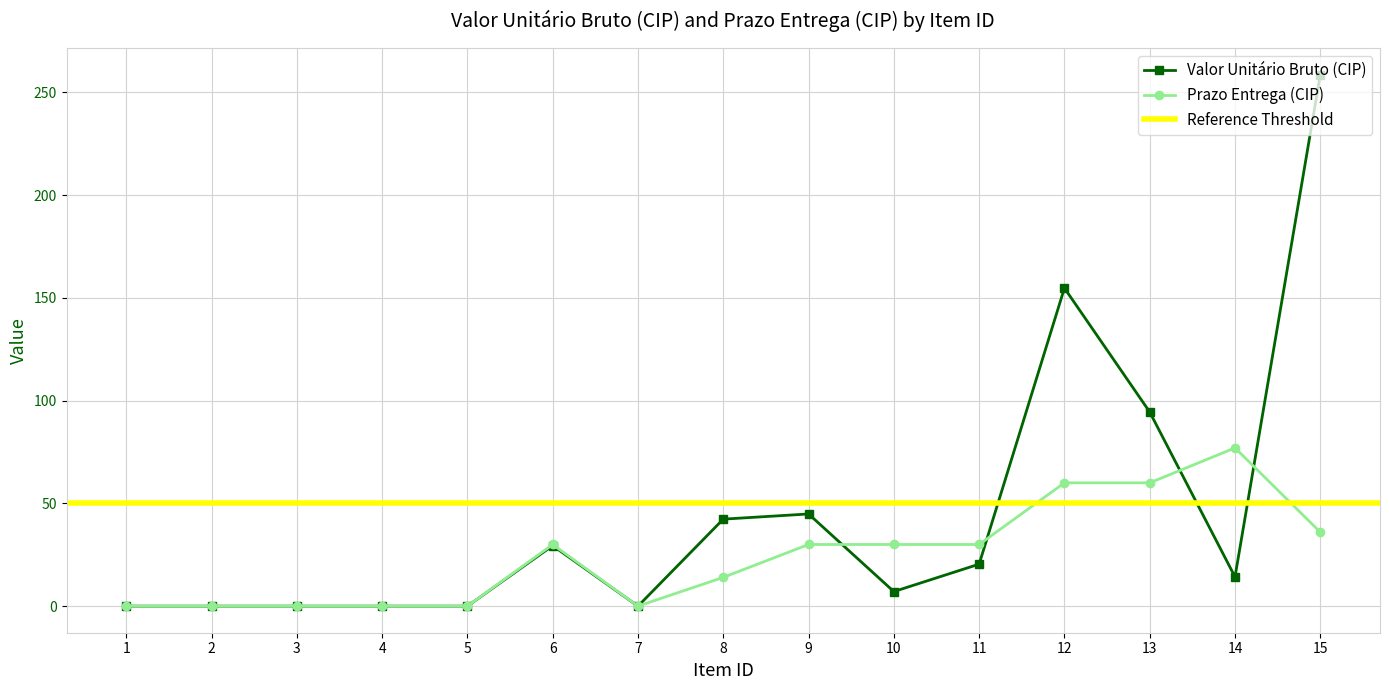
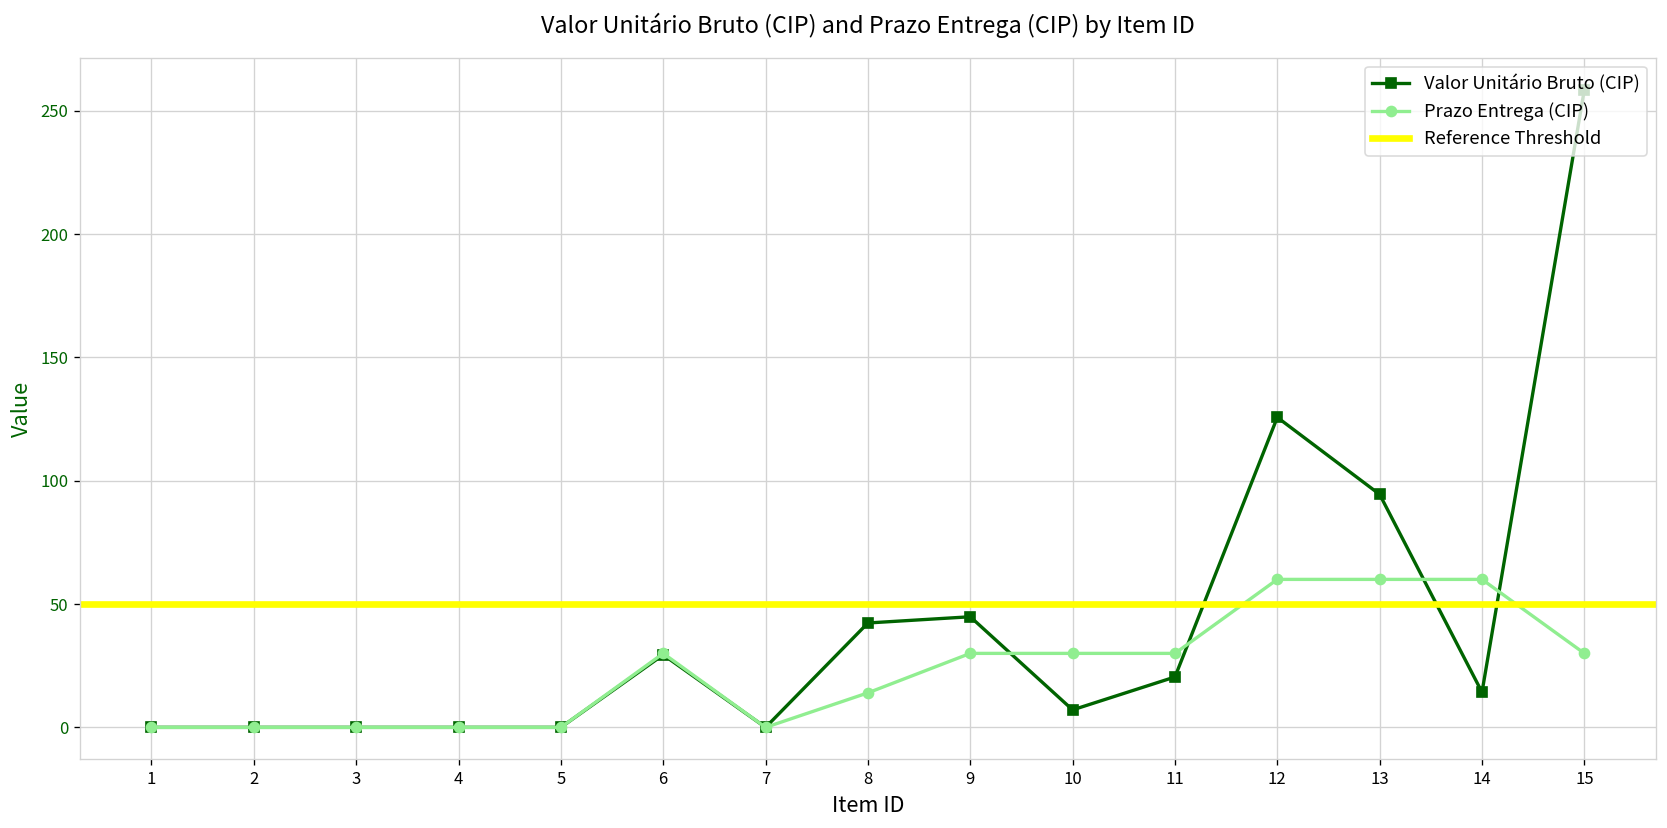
  {
    "Valor Unitário Bruto (CIP)": {
      "8": 42,
      "9": 45,
      "10": 7,
      "11": 20,
-     "12": 155,
+     "12": 126,
      "13": 94,
      "14": 14
    },
    "Prazo Entrega (CIP)": {
      "8": 14,
      "9": 30,
      "10": 30,
      "11": 30,
      "12": 60,
      "13": 60,
-     "14": 77,
-     "15": 36
+     "14": 60,
+     "15": 30
    }
  }
